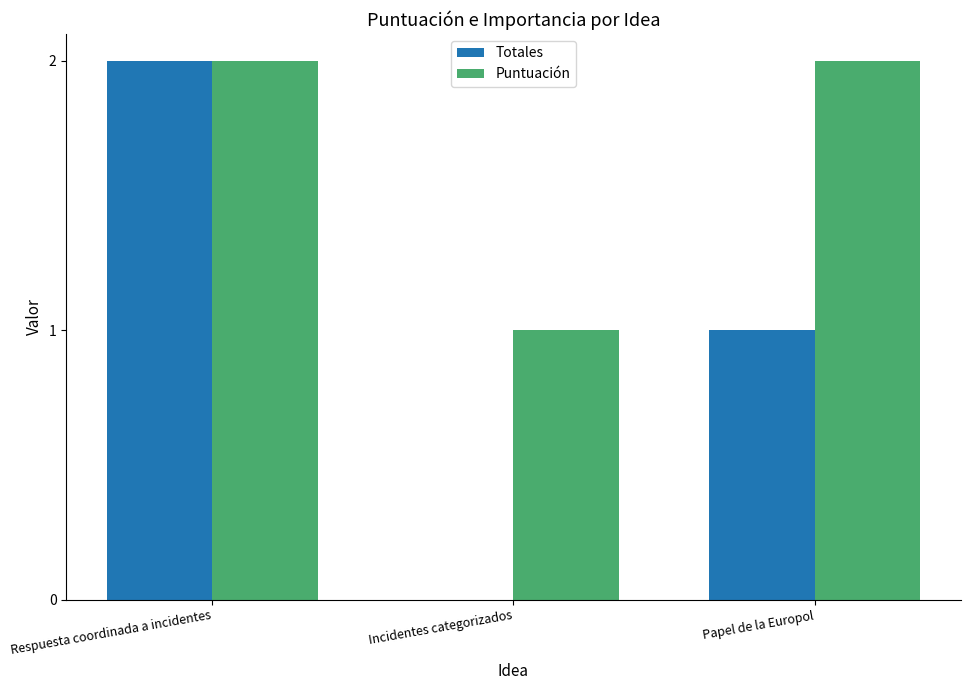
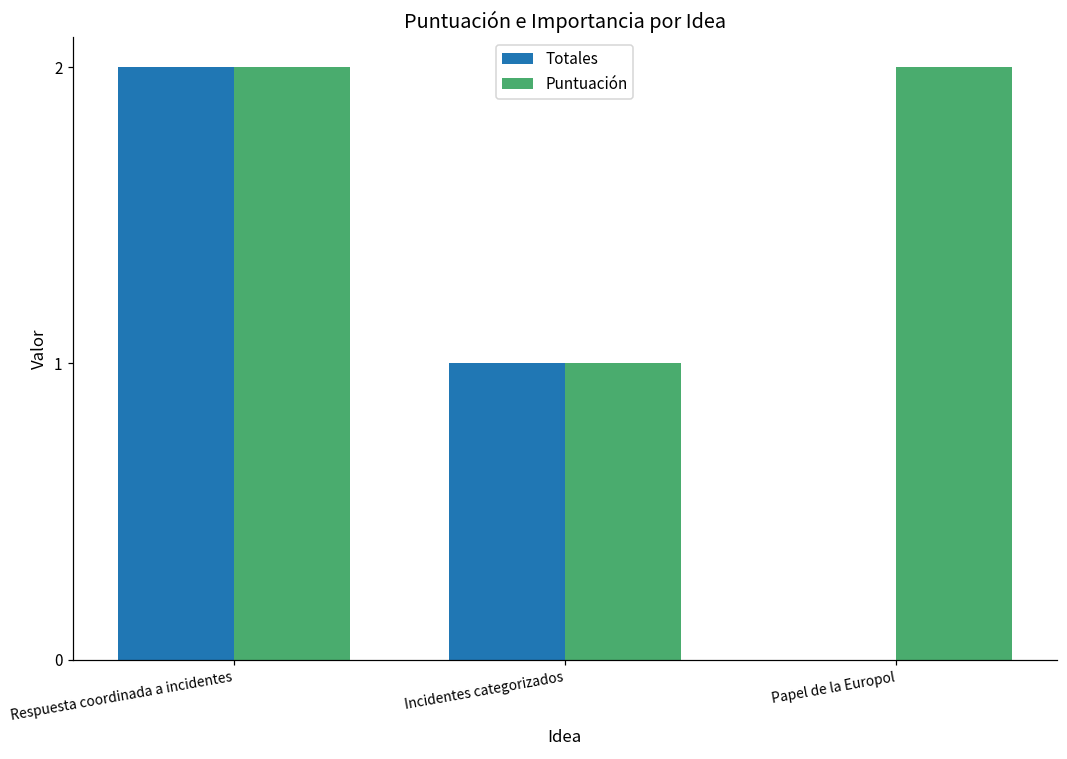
  {
    "Totales": {
      "Respuesta coordinada a incidentes": 2,
-     "Incidentes categorizados": 0,
-     "Papel de la Europol": 1
+     "Incidentes categorizados": 1,
+     "Papel de la Europol": 0
    },
    "Puntuación": {
      "Respuesta coordinada a incidentes": 2,
      "Incidentes categorizados": 1,
      "Papel de la Europol": 2
    }
  }
